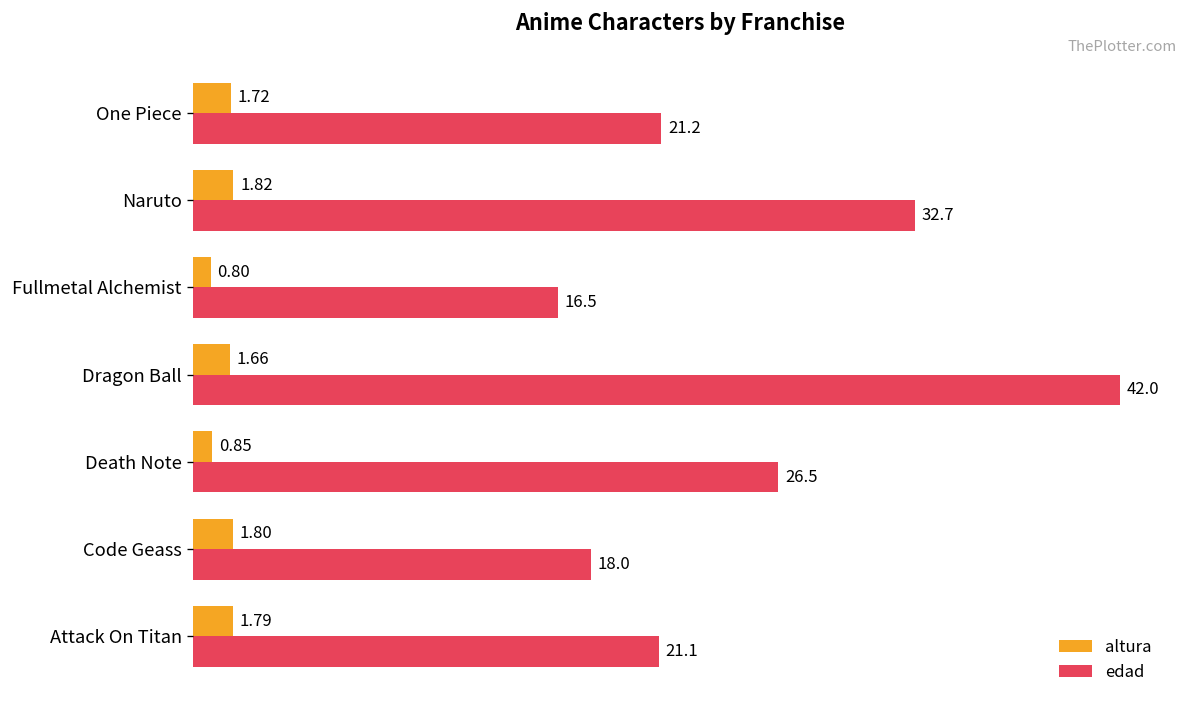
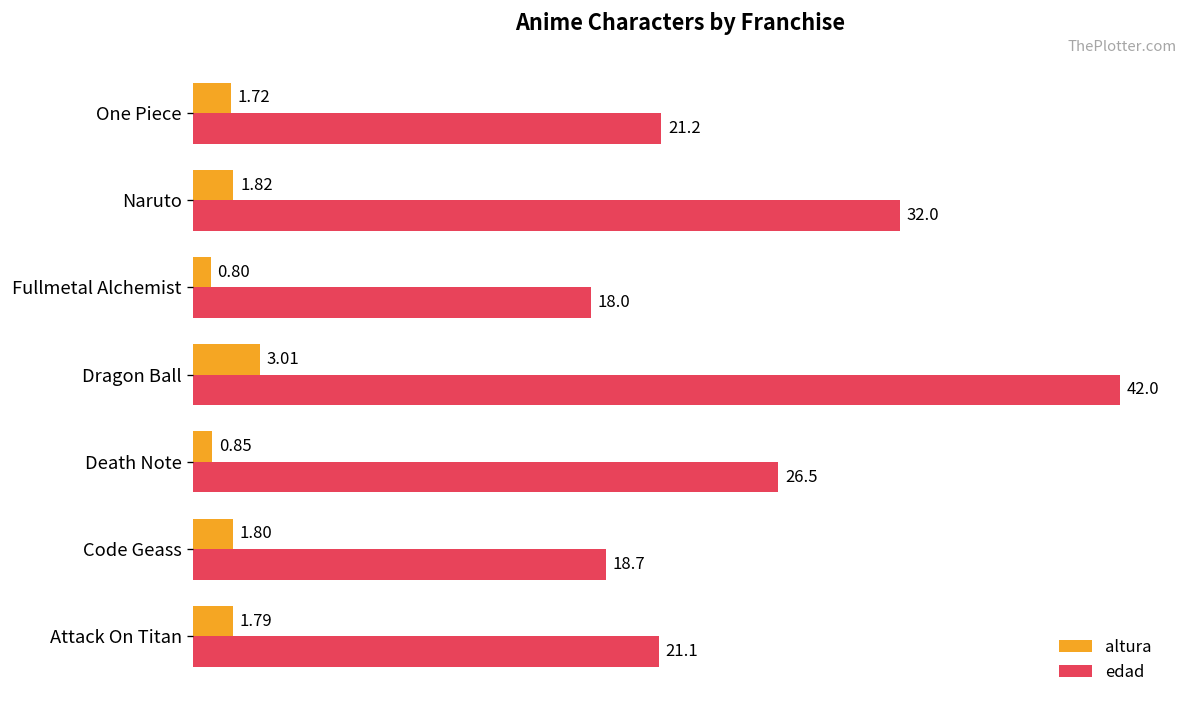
  {
    "altura": {
      "One Piece": 1.72,
      "Naruto": 1.82,
      "Fullmetal Alchemist": 0.80,
-     "Dragon Ball": 1.66,
+     "Dragon Ball": 3.01,
      "Death Note": 0.85,
      "Code Geass": 1.80,
      "Attack On Titan": 1.79
    },
    "edad": {
      "One Piece": 21.2,
-     "Naruto": 32.7,
-     "Fullmetal Alchemist": 16.5,
+     "Naruto": 32.0,
+     "Fullmetal Alchemist": 18.0,
      "Dragon Ball": 42.0,
      "Death Note": 26.5,
-     "Code Geass": 18.0,
+     "Code Geass": 18.7,
      "Attack On Titan": 21.1
    }
  }
